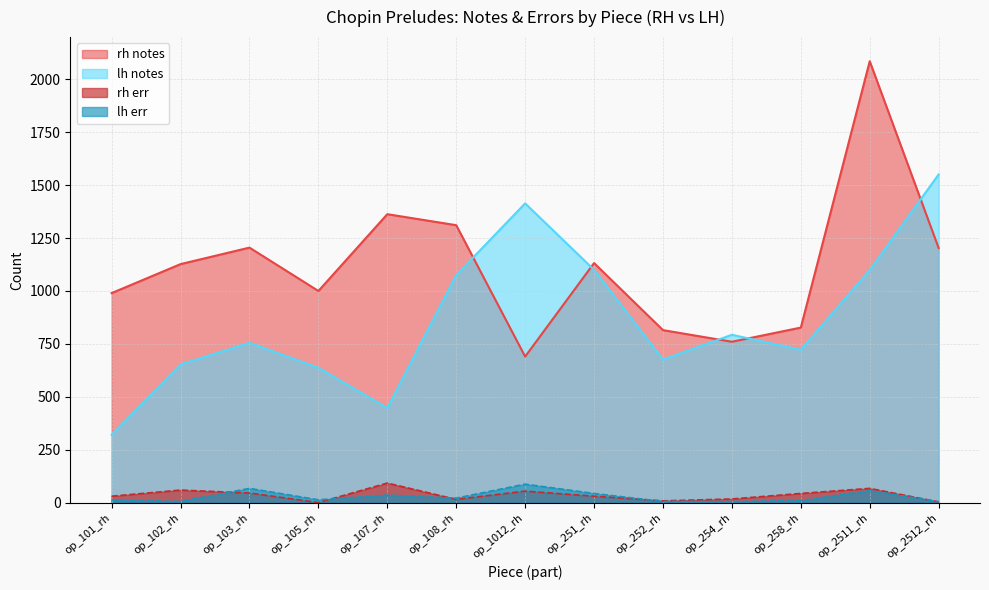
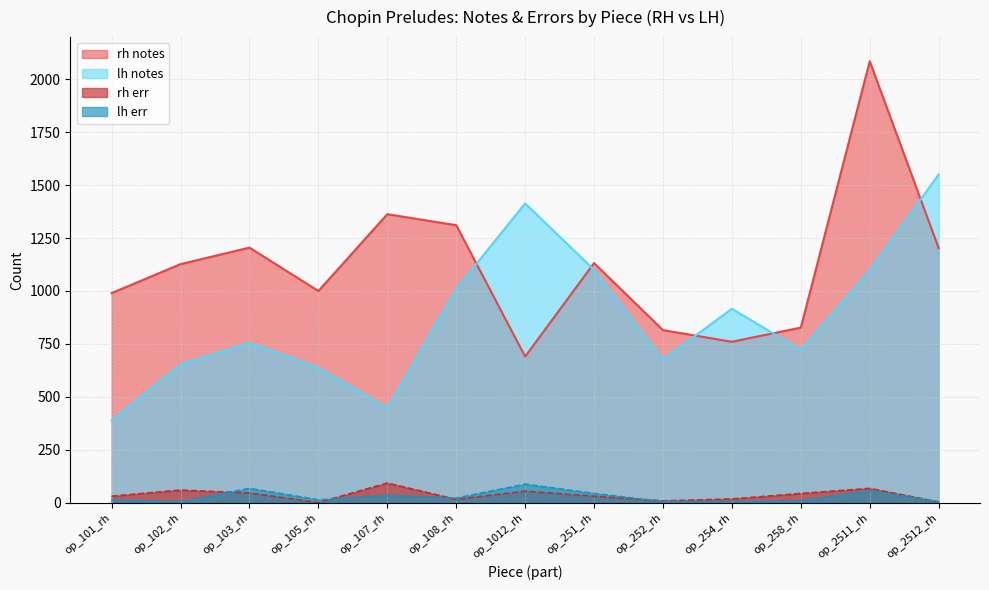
  {
    "lh notes": {
-     "op_101_rh": 320,
+     "op_101_rh": 390,
      "op_102_rh": 650,
      "op_103_rh": 760,
      "op_105_rh": 640,
      "op_107_rh": 450,
-     "op_108_rh": 1080,
+     "op_108_rh": 1010,
      "op_1012_rh": 1410,
      "op_251_rh": 1100,
      "op_252_rh": 680,
-     "op_254_rh": 790,
+     "op_254_rh": 920,
      "op_258_rh": 720,
      "op_2511_rh": 1100,
      "op_2512_rh": 1550
    },
    "lh err": {
      "op_101_rh": 10,
      "op_102_rh": 10,
      "op_103_rh": 70,
      "op_105_rh": 10,
      "op_107_rh": 40,
      "op_1012_rh": 90,
      "op_251_rh": 40,
      "op_254_rh": 10,
      "op_258_rh": 10
    }
  }
